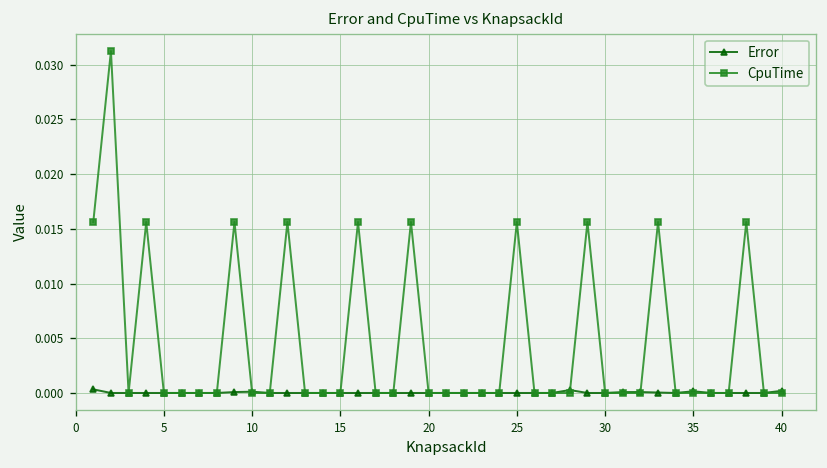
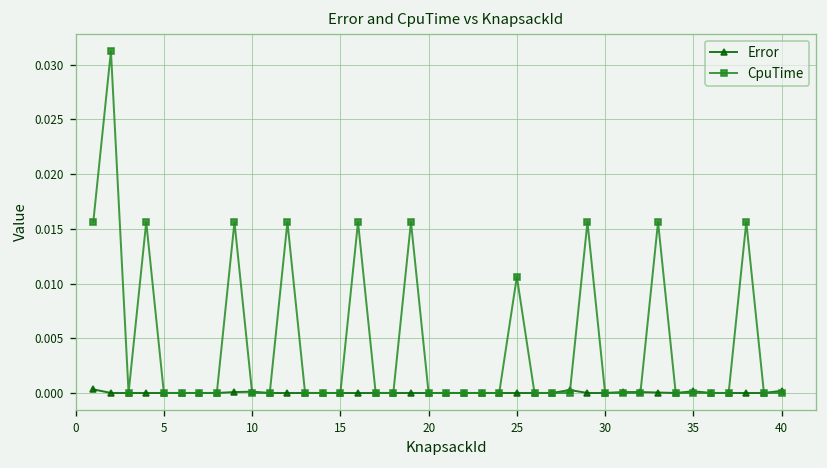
  {
    "Error": {
      "25": 0.000
    },
    "CpuTime": {
-     "25": 0.016
+     "25": 0.011
    }
  }
